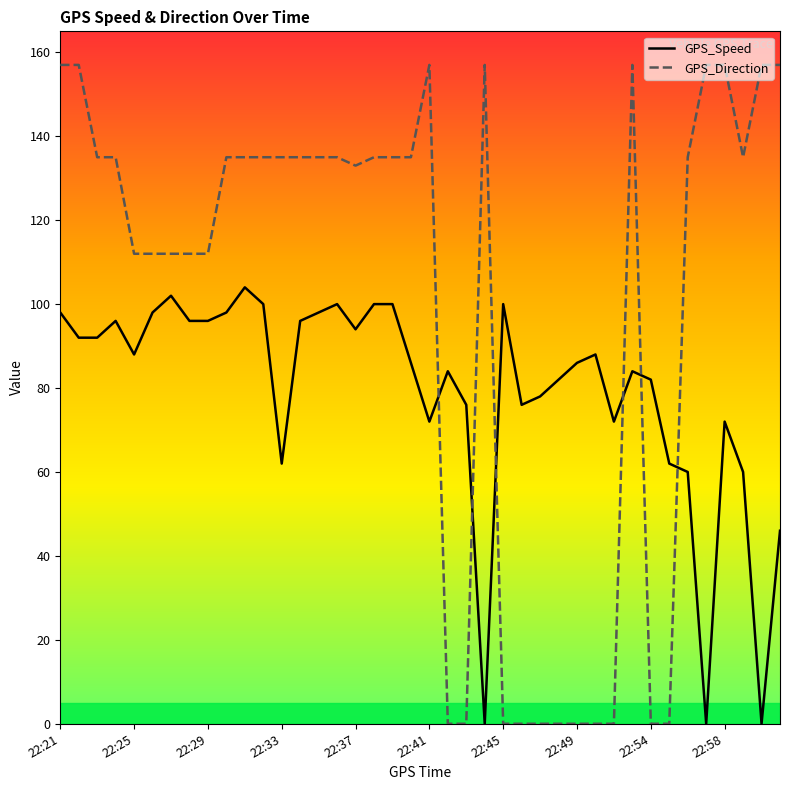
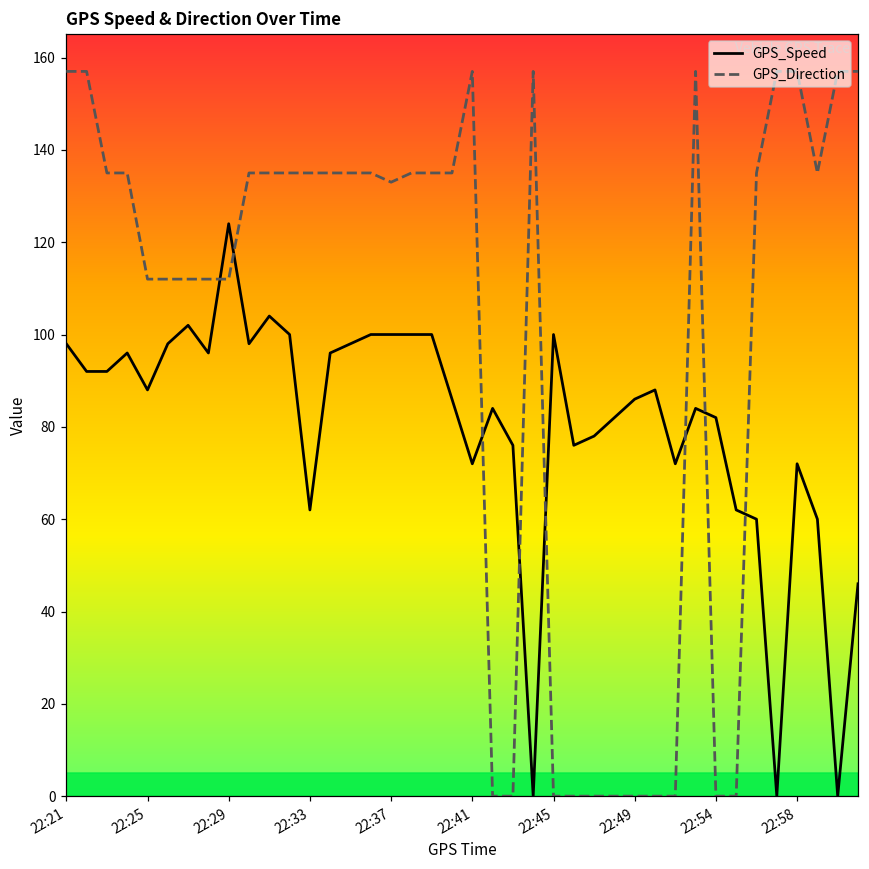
  {
    "GPS_Speed": {
      "22:21": 98,
      "22:25": 88,
-     "22:29": 96,
+     "22:29": 124,
      "22:33": 62,
-     "22:37": 94,
+     "22:37": 100,
      "22:41": 72,
      "22:45": 100,
      "22:49": 86,
      "22:54": 82,
      "22:58": 72
    },
    "GPS_Direction": {
      "22:21": 157,
      "22:25": 112,
      "22:29": 112,
      "22:33": 135,
      "22:37": 133,
      "22:41": 157
    }
  }
